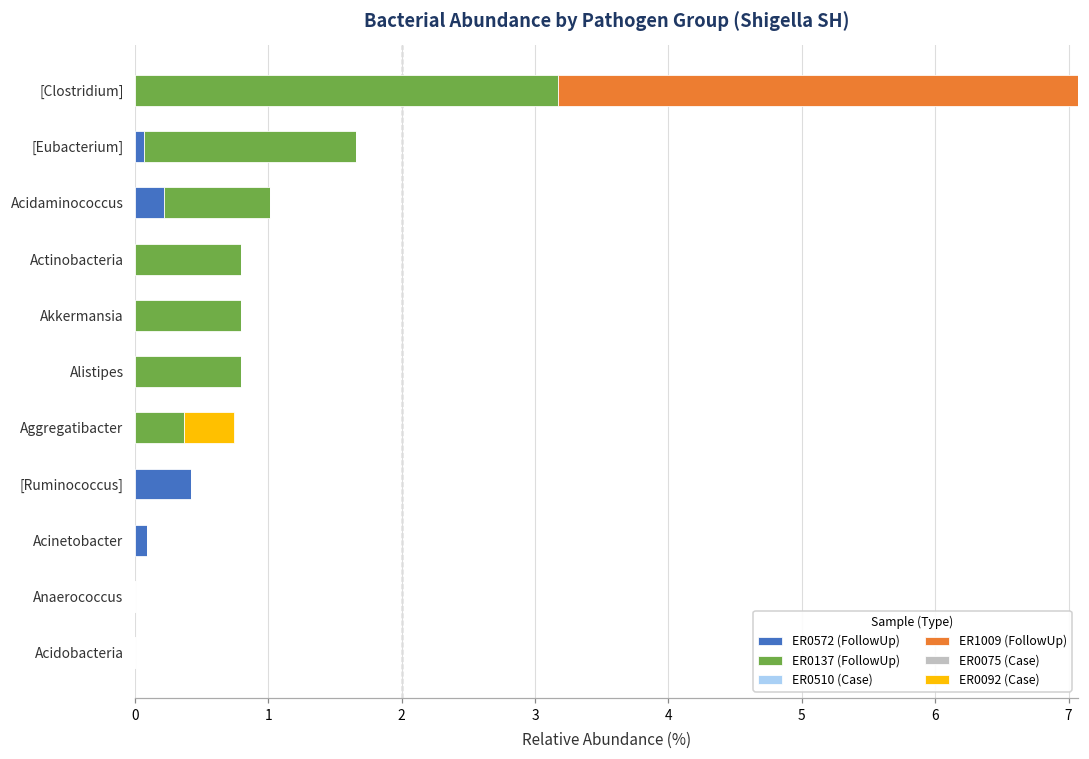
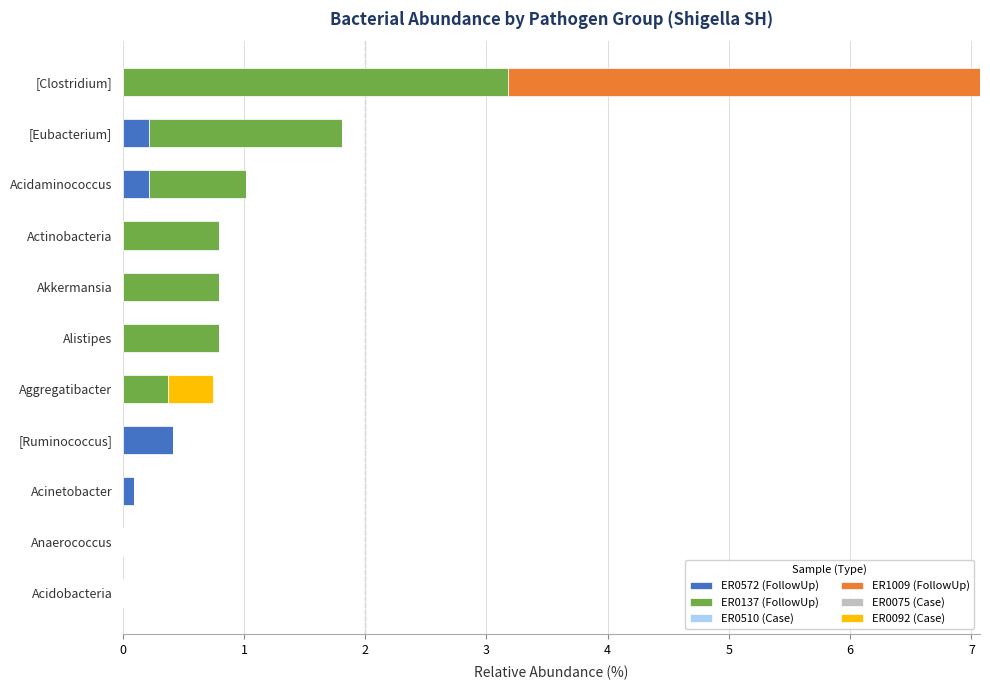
  {
    "ER0572 (FollowUp)": {
      "[Clostridium]": 0.00,
-     "[Eubacterium]": 0.07,
+     "[Eubacterium]": 0.22,
      "Acidaminococcus": 0.22,
      "Actinobacteria": 0.00,
      "Akkermansia": 0.00,
      "Alistipes": 0.00,
      "Aggregatibacter": 0.00,
      "[Ruminococcus]": 0.42,
      "Acinetobacter": 0.09,
      "Anaerococcus": 0.00,
      "Acidobacteria": 0.00
    },
    "ER0092 (Case)": {
      "[Clostridium]": 0.00,
      "[Eubacterium]": 0.00,
      "Acidaminococcus": 0.00,
      "Actinobacteria": 0.00,
      "Akkermansia": 0.00,
      "Alistipes": 0.00,
      "Aggregatibacter": 0.37,
      "[Ruminococcus]": 0.00,
      "Acinetobacter": 0.00,
      "Anaerococcus": 0.00,
      "Acidobacteria": 0.00
    }
  }
